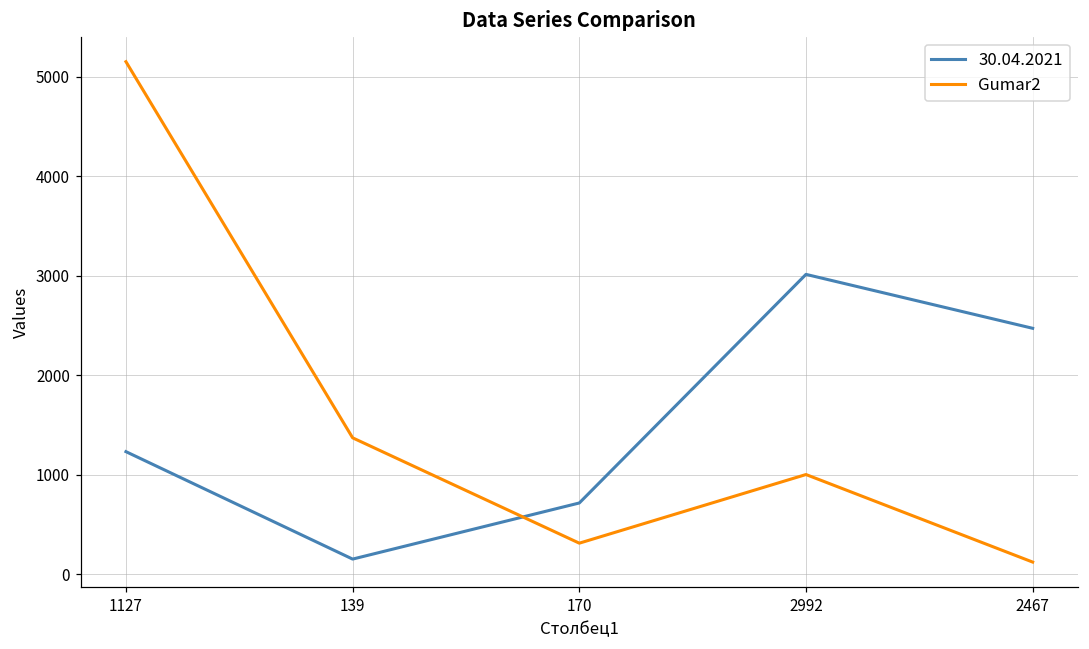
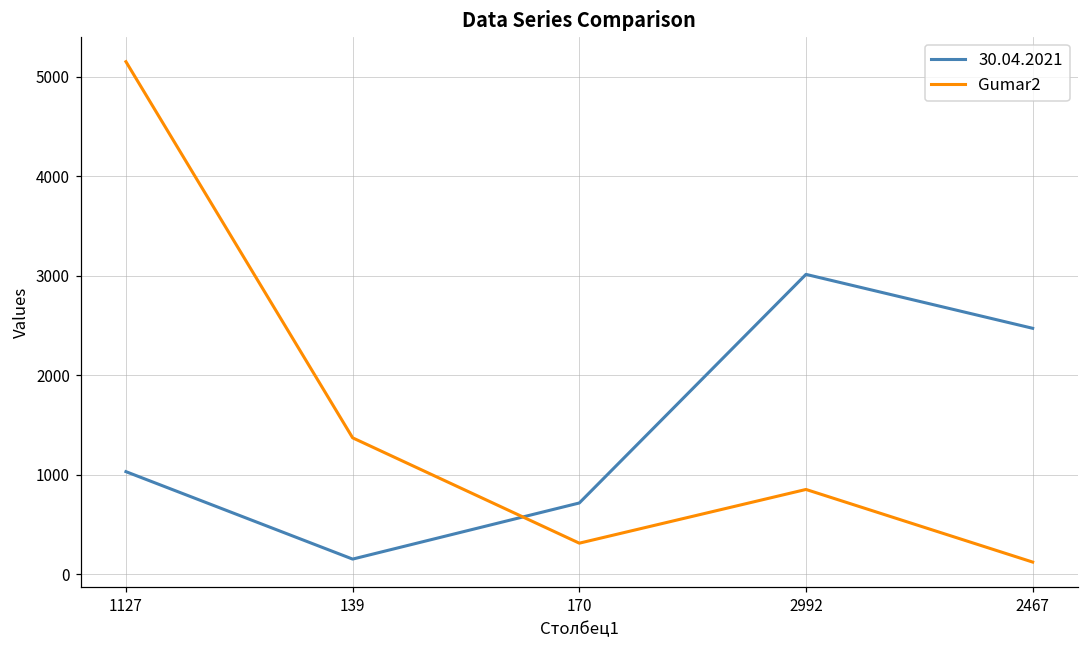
  {
    "30.04.2021": {
-     "1127": 1200,
+     "1127": 1000,
      "139": 200,
      "170": 700,
      "2992": 3000,
      "2467": 2500
    },
    "Gumar2": {
      "1127": 5200,
      "139": 1400,
      "170": 300,
-     "2992": 1000,
+     "2992": 900,
      "2467": 100
    }
  }
